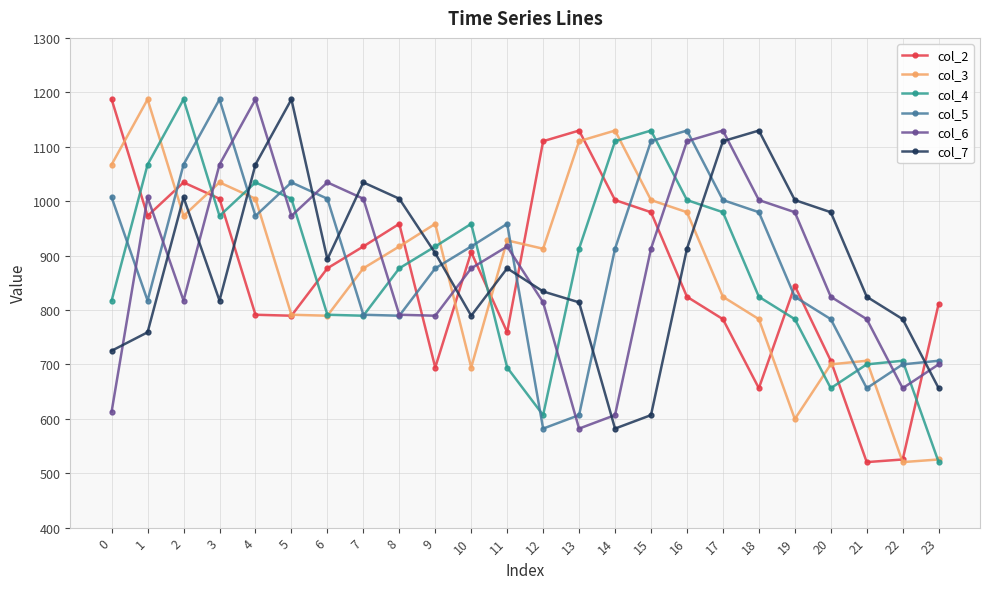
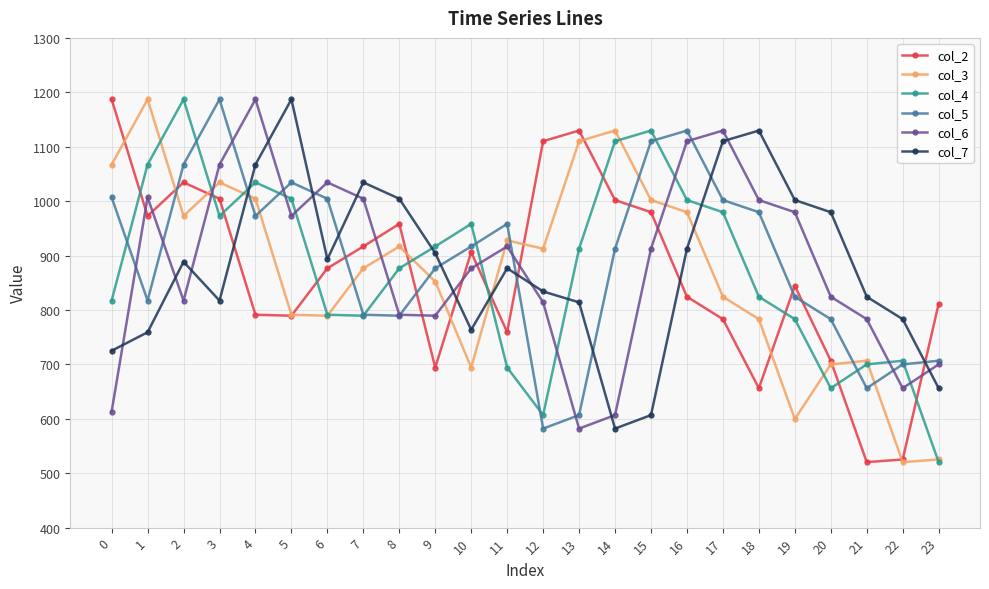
  {
    "col_2": {
      "0": 1190,
      "1": 970,
      "2": 1030,
      "3": 1000,
      "4": 790,
      "6": 880,
      "7": 920,
      "8": 960,
      "9": 690,
      "10": 910,
      "11": 760,
      "12": 1110,
      "13": 1130,
      "14": 1000,
      "15": 980,
      "16": 820,
      "17": 780,
      "18": 660,
      "19": 840,
      "20": 710,
      "21": 520,
      "22": 530,
      "23": 810
    },
    "col_3": {
      "0": 1070,
      "1": 1190,
      "2": 970,
      "3": 1030,
      "4": 1000,
      "7": 880,
      "8": 920,
-     "9": 960,
+     "9": 850,
      "10": 690,
      "11": 930,
      "12": 910,
      "13": 1110,
      "14": 1130,
      "15": 1000,
      "16": 980,
      "17": 820,
      "18": 780,
      "19": 600,
      "20": 700,
      "21": 710,
      "22": 520,
      "23": 530
    },
    "col_6": {
      "0": 610,
      "1": 1010,
      "2": 820,
      "3": 1070,
      "4": 1190,
      "5": 970,
      "6": 1030,
      "7": 1000,
      "9": 790,
      "10": 880,
      "11": 920,
      "12": 810,
      "13": 580,
      "14": 610,
      "15": 910,
      "16": 1110,
      "17": 1130,
      "18": 1000,
      "19": 980,
      "20": 820,
      "21": 780,
      "22": 660,
      "23": 700
    },
    "col_7": {
      "0": 730,
      "1": 760,
-     "2": 1010,
+     "2": 890,
      "3": 820,
      "4": 1070,
      "5": 1190,
      "6": 890,
      "7": 1030,
      "8": 1000,
      "9": 900,
-     "10": 790,
+     "10": 760,
      "11": 880,
      "12": 830,
      "13": 810,
      "14": 580,
      "15": 610,
      "16": 910,
      "17": 1110,
      "18": 1130,
      "19": 1000,
      "20": 980,
      "21": 820,
      "22": 780,
      "23": 660
    }
  }
